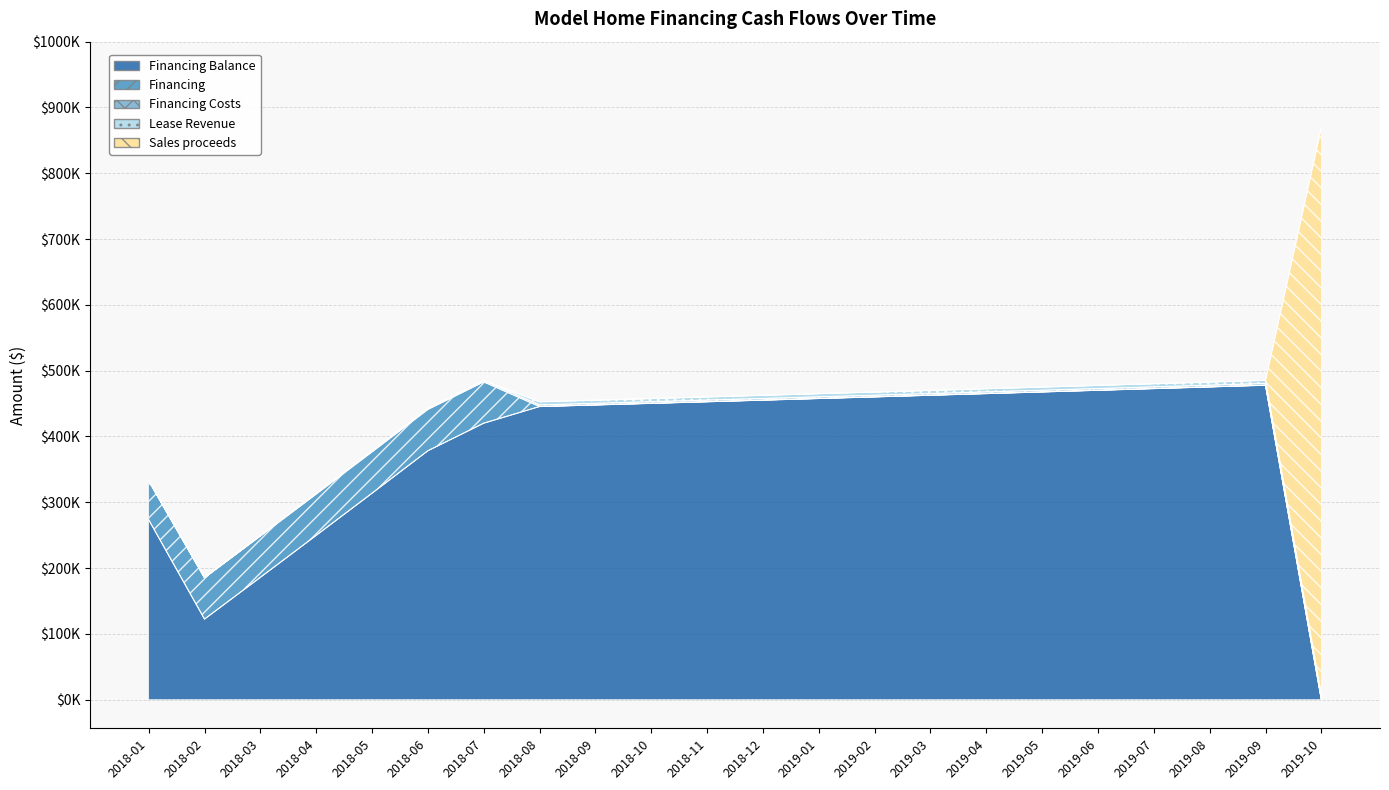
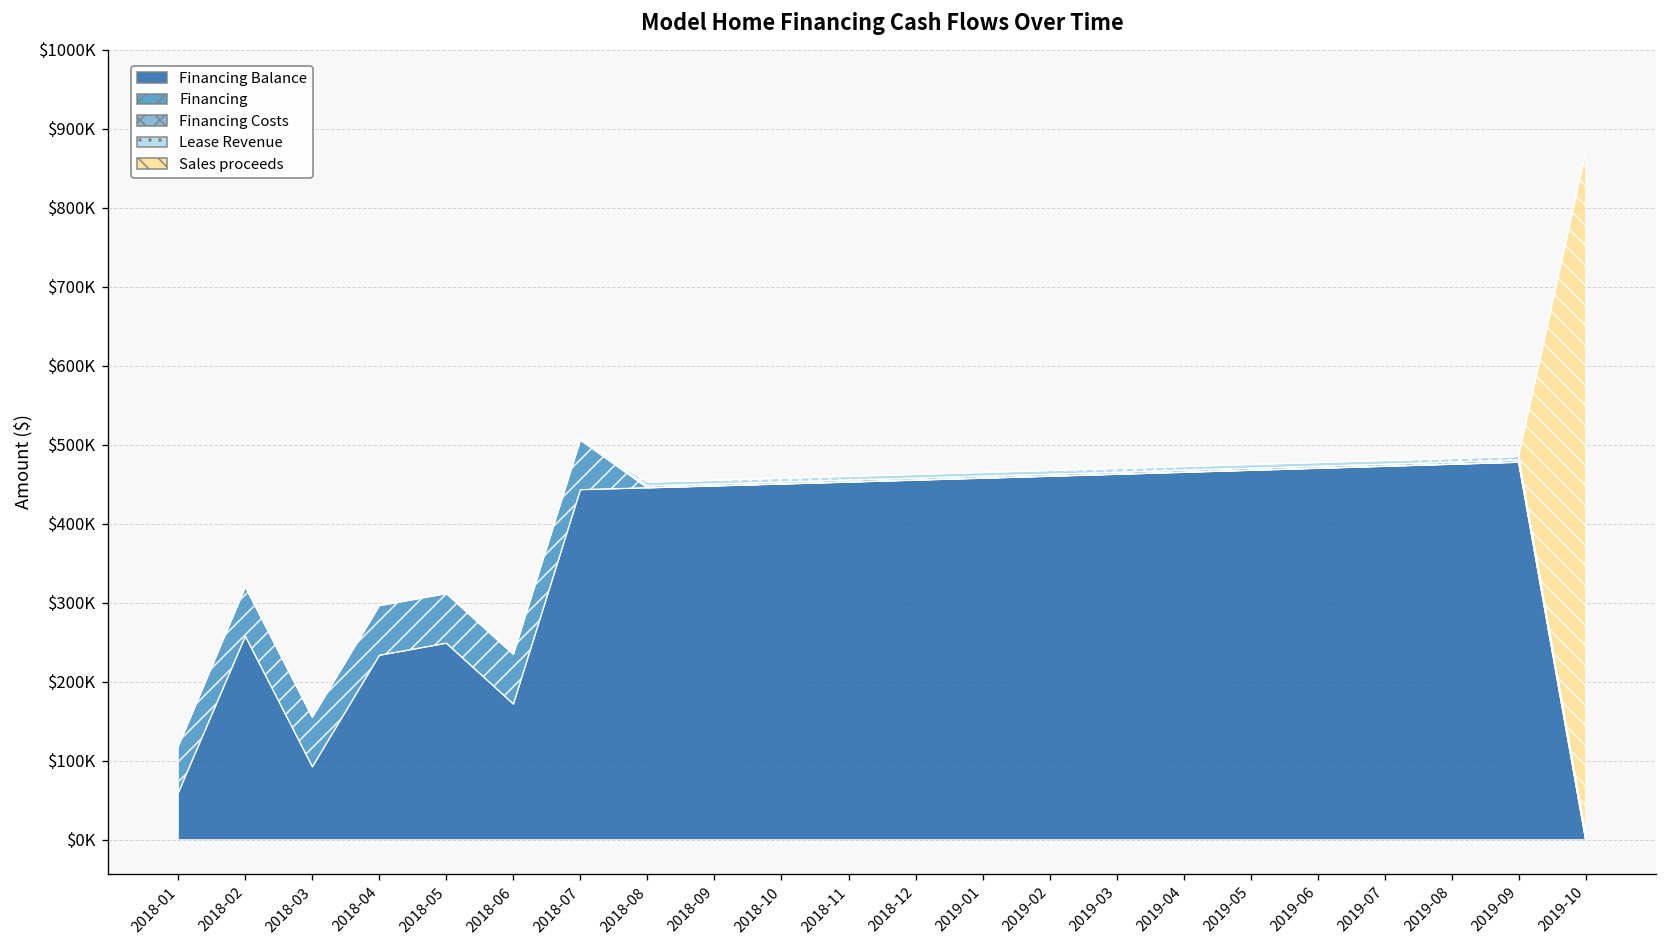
  {
    "Financing Balance": {
-     "2018-01": "$270000",
-     "2018-02": "$120000",
-     "2018-03": "$190000",
-     "2018-04": "$250000",
-     "2018-05": "$310000",
-     "2018-06": "$380000",
-     "2018-07": "$420000"
+     "2018-01": "$60000",
+     "2018-02": "$260000",
+     "2018-03": "$90000",
+     "2018-04": "$230000",
+     "2018-05": "$250000",
+     "2018-06": "$170000",
+     "2018-07": "$440000"
    },
    "Lease Revenue": {
      "2019-10": "$0"
    },
    "Sales proceeds": {
      "2019-10": "$860000"
    }
  }
